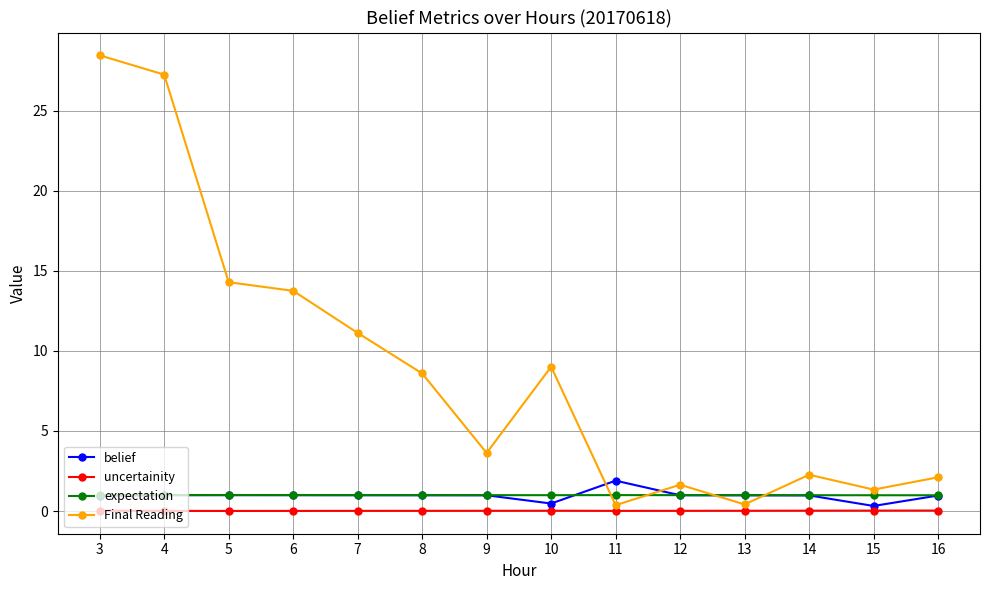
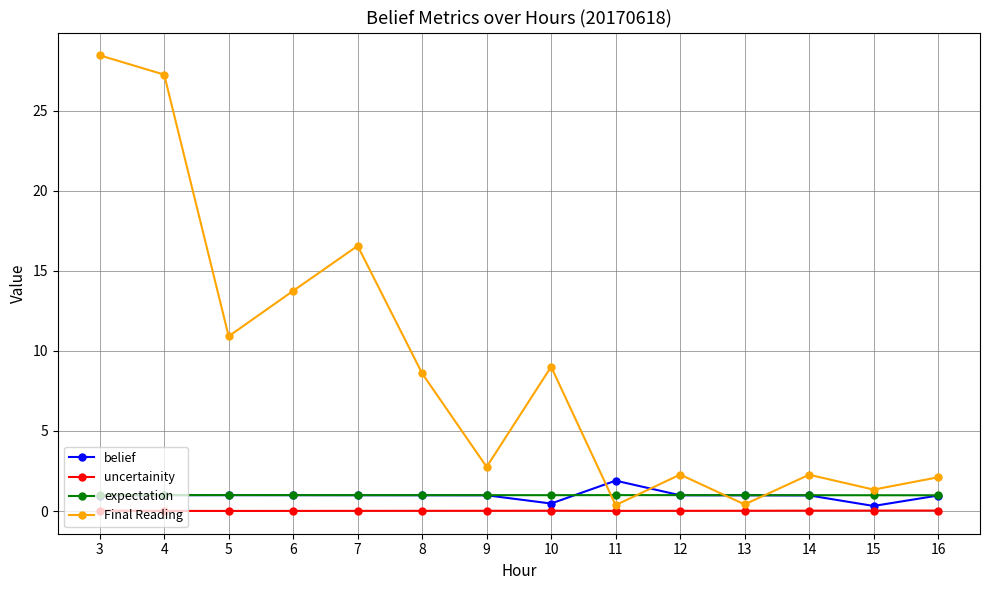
  {
    "belief": {
      "10": 0.5,
      "11": 1.9,
      "15": 0.3
    },
    "uncertainity": {
      "5": 0.0,
      "6": 0.0,
      "7": 0.0,
      "8": 0.0,
      "9": 0.0,
      "10": 0.0,
      "11": 0.0,
      "12": 0.0,
      "13": 0.0,
      "14": 0.0,
      "15": 0.0,
      "16": 0.0
    },
    "expectation": {
      "10": 1.0,
      "11": 1.0,
      "15": 1.0
    },
    "Final Reading": {
      "3": 28.4,
      "4": 27.2,
-     "5": 14.3,
+     "5": 10.9,
      "6": 13.7,
-     "7": 11.1,
+     "7": 16.6,
      "8": 8.6,
-     "9": 3.6,
+     "9": 2.8,
      "10": 9.0,
      "11": 0.4,
-     "12": 1.6,
+     "12": 2.3,
      "13": 0.4,
      "14": 2.3,
      "15": 1.3,
      "16": 2.1
    }
  }
